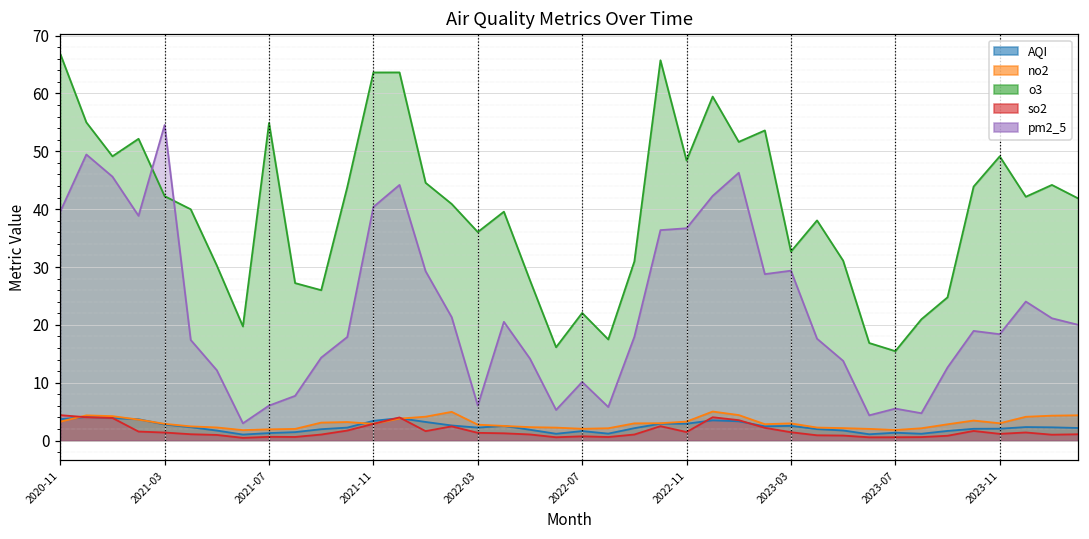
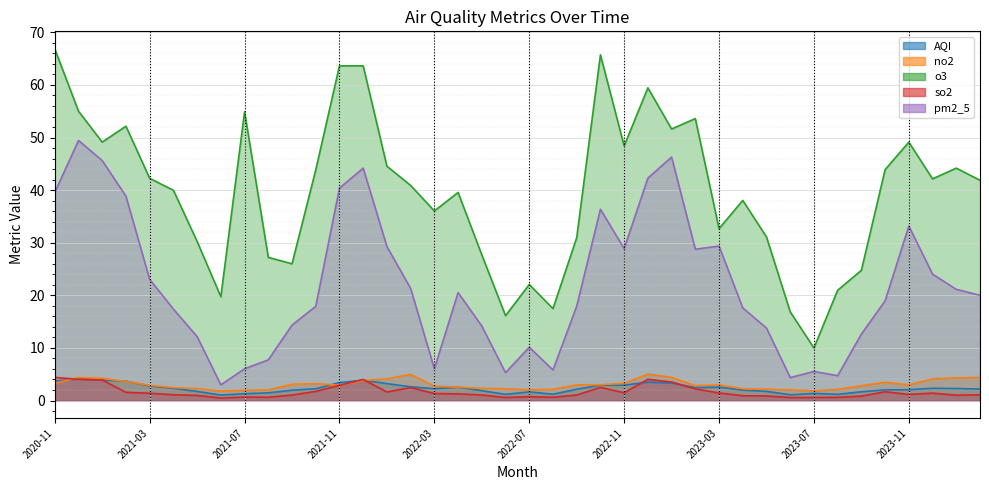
  {
    "AQI": {
      "2021-07": 1,
      "2021-11": 3,
      "2022-03": 2,
      "2023-11": 2
    },
    "o3": {
      "2020-11": 67,
      "2021-03": 42,
      "2021-07": 55,
      "2021-11": 64,
      "2022-03": 36,
      "2022-07": 22,
      "2022-11": 48,
      "2023-03": 33,
-     "2023-07": 15,
+     "2023-07": 10,
      "2023-11": 49
    },
    "pm2_5": {
      "2020-11": 40,
-     "2021-03": 55,
+     "2021-03": 23,
      "2021-07": 6,
      "2021-11": 40,
      "2022-03": 6,
      "2022-07": 10,
-     "2022-11": 37,
+     "2022-11": 29,
      "2023-03": 29,
      "2023-07": 6,
-     "2023-11": 18
+     "2023-11": 33
    }
  }
